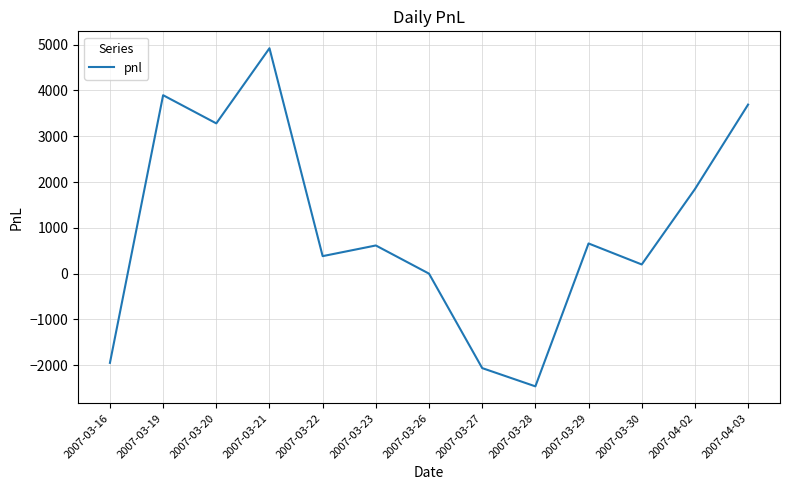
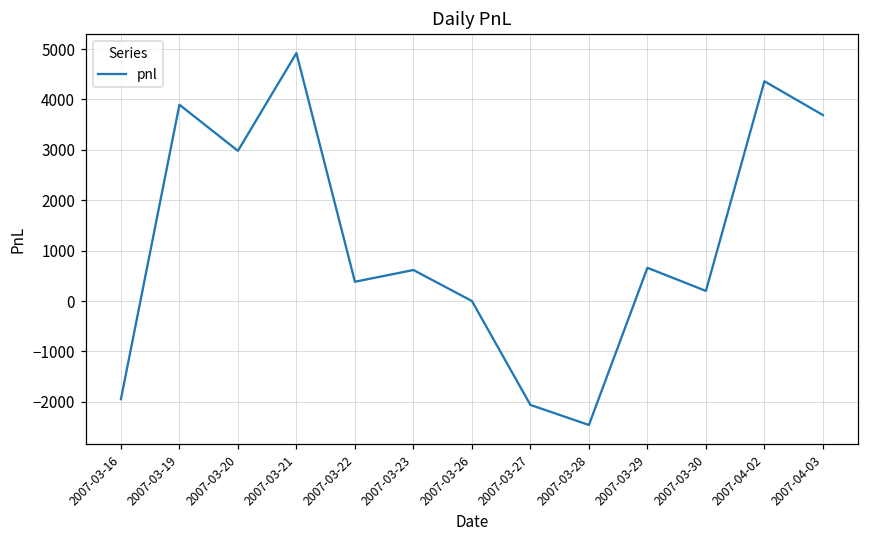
  {
    "2007-03-16": -1900,
    "2007-03-19": 3900,
-   "2007-03-20": 3300,
+   "2007-03-20": 3000,
    "2007-03-21": 4900,
    "2007-03-22": 400,
    "2007-03-23": 600,
    "2007-03-26": 0,
    "2007-03-27": -2100,
    "2007-03-28": -2500,
    "2007-03-29": 700,
    "2007-03-30": 200,
-   "2007-04-02": 1800,
+   "2007-04-02": 4400,
    "2007-04-03": 3700
  }
